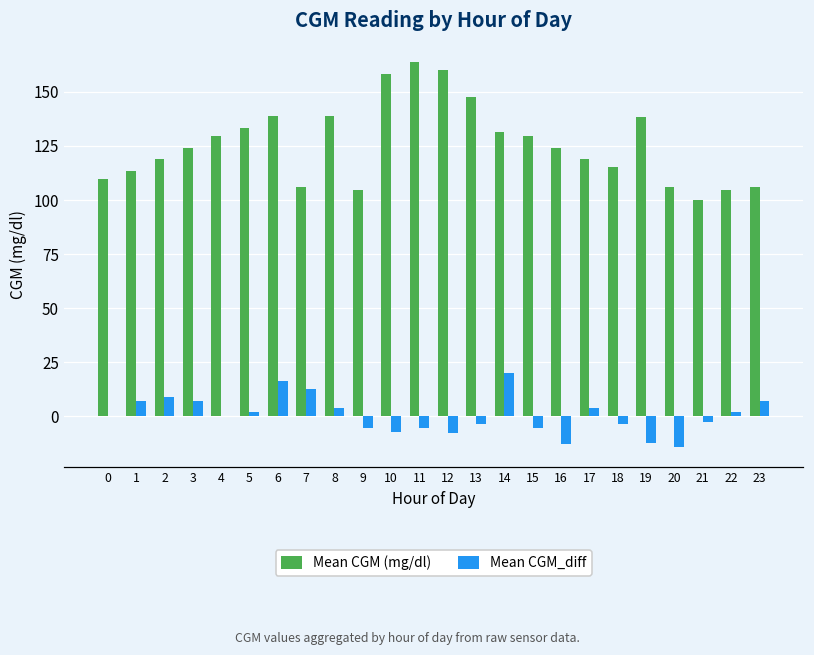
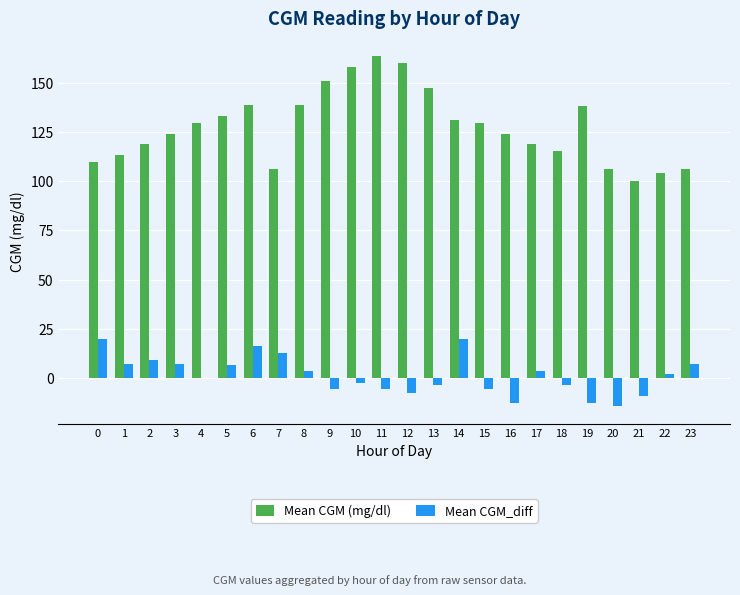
  {
    "Mean CGM (mg/dl)": {
      "0": 110,
      "1": 113,
      "2": 119,
      "3": 124,
      "4": 130,
      "5": 133,
      "6": 139,
      "7": 106,
      "8": 139,
-     "9": 105,
+     "9": 151,
      "10": 158,
      "11": 164,
      "12": 160,
      "13": 148,
      "14": 131,
      "15": 130,
      "16": 124,
      "17": 119,
      "18": 115,
      "19": 139,
      "20": 106,
      "21": 100,
      "22": 104,
      "23": 106
    },
    "Mean CGM_diff": {
-     "0": 0,
+     "0": 20,
      "1": 7,
      "2": 9,
      "3": 7,
      "4": 0,
-     "5": 2,
+     "5": 7,
      "6": 16,
      "7": 13,
      "8": 4,
      "9": -5,
-     "10": -7,
+     "10": -2,
      "11": -5,
      "12": -8,
      "13": -4,
      "14": 20,
      "15": -5,
      "16": -13,
      "17": 4,
      "18": -4,
      "19": -13,
      "20": -14,
-     "21": -3,
+     "21": -9,
      "22": 2,
      "23": 7
    }
  }
